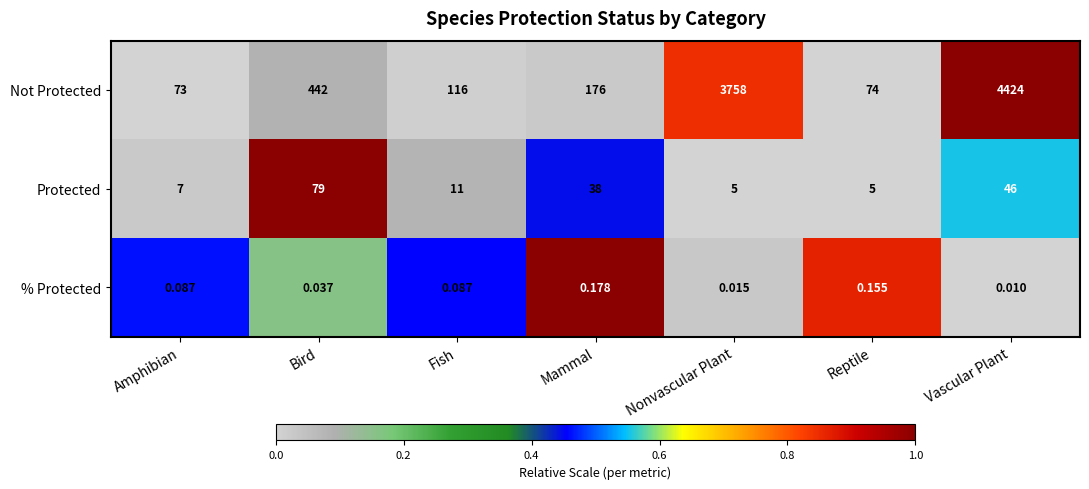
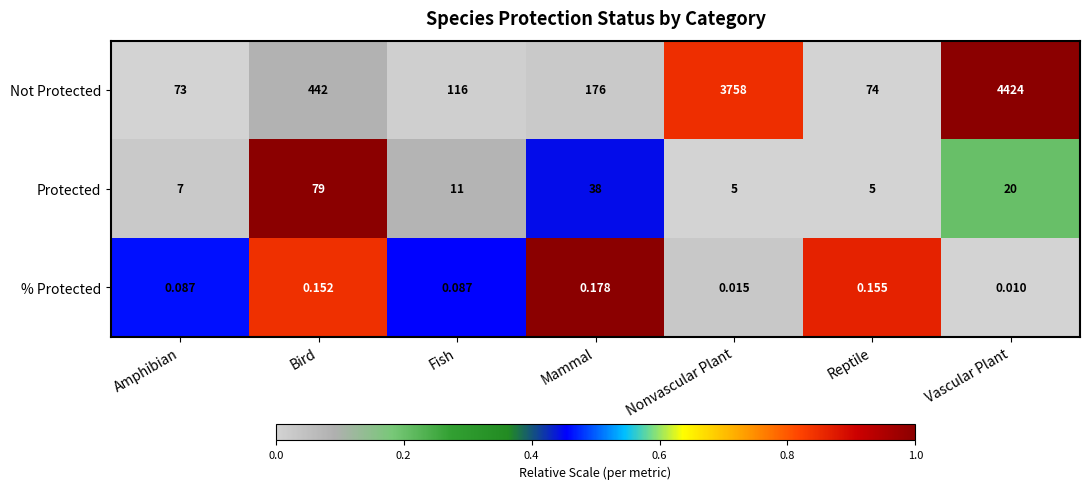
  {
    "Not Protected": {
      "Amphibian": 73,
      "Bird": 442,
      "Fish": 116,
      "Mammal": 176,
      "Nonvascular Plant": 3758,
      "Reptile": 74,
      "Vascular Plant": 4424
    },
    "Protected": {
      "Amphibian": 7,
      "Bird": 79,
      "Fish": 11,
      "Mammal": 38,
      "Nonvascular Plant": 5,
      "Reptile": 5,
-     "Vascular Plant": 46
+     "Vascular Plant": 20
    },
    "% Protected": {
      "Amphibian": 0.087,
-     "Bird": 0.037,
+     "Bird": 0.152,
      "Fish": 0.087,
      "Mammal": 0.178,
      "Nonvascular Plant": 0.015,
      "Reptile": 0.155,
      "Vascular Plant": 0.010
    }
  }
